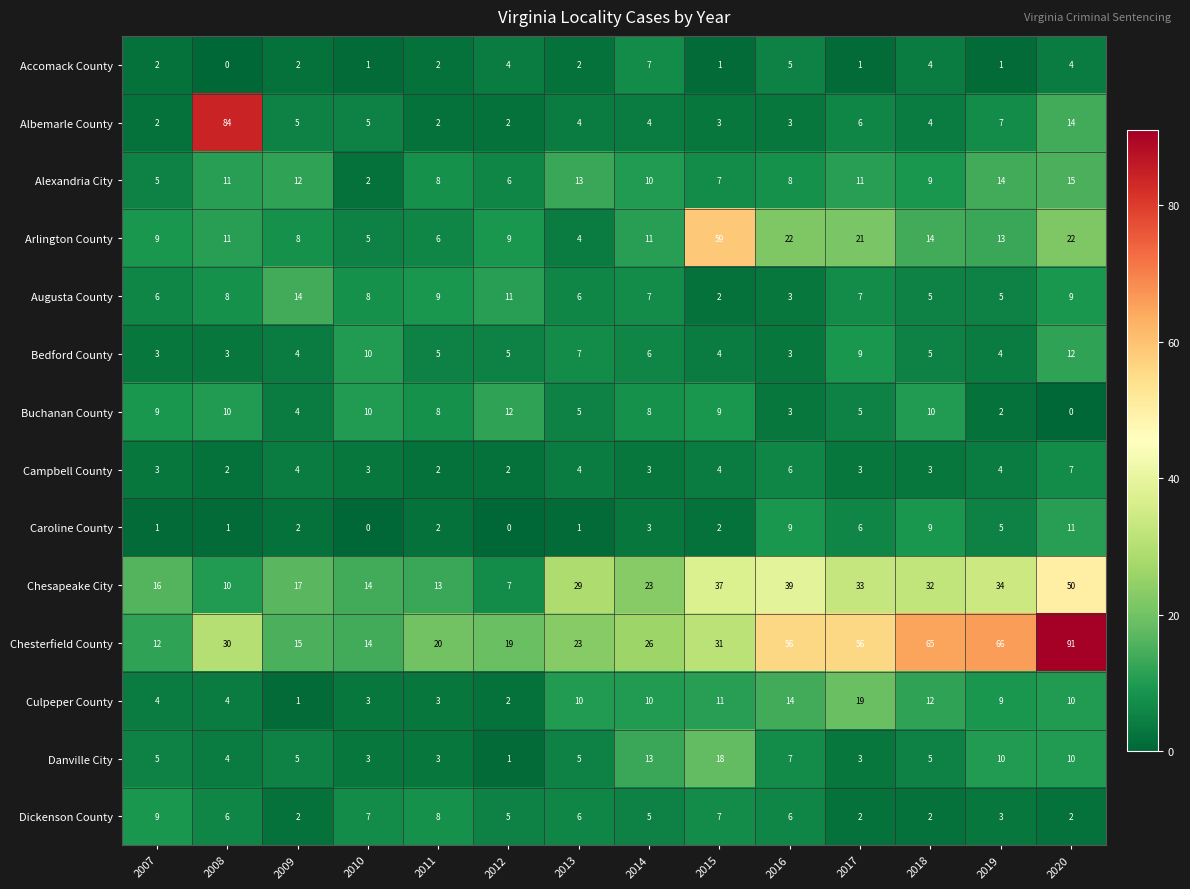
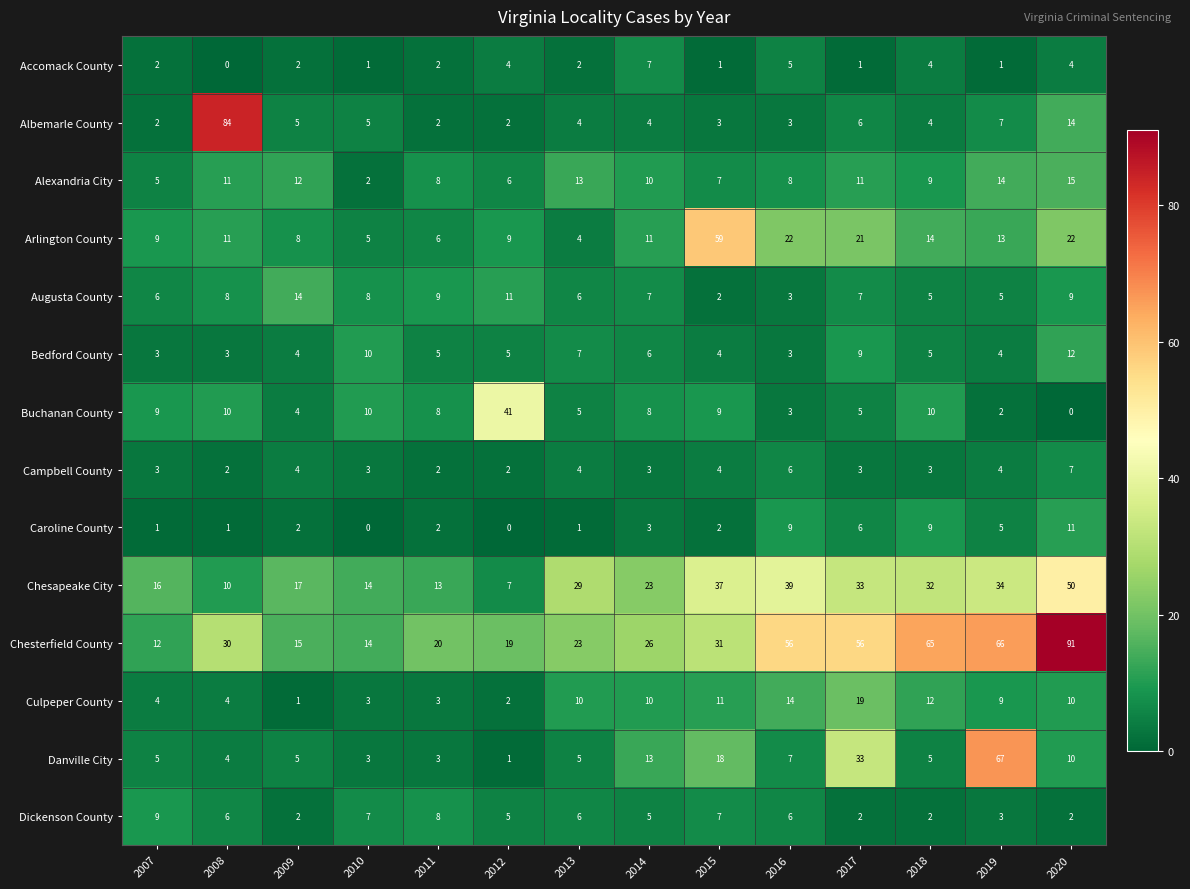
  {
    "Accomack County": {
      "2007": 2,
      "2008": 0,
      "2009": 2,
      "2010": 1,
      "2011": 2,
      "2012": 4,
      "2013": 2,
      "2014": 7,
      "2015": 1,
      "2016": 5,
      "2017": 1,
      "2018": 4,
      "2019": 1,
      "2020": 4
    },
    "Albemarle County": {
      "2007": 2,
      "2008": 84,
      "2009": 5,
      "2010": 5,
      "2011": 2,
      "2012": 2,
      "2013": 4,
      "2014": 4,
      "2015": 3,
      "2016": 3,
      "2017": 6,
      "2018": 4,
      "2019": 7,
      "2020": 14
    },
    "Alexandria City": {
      "2007": 5,
      "2008": 11,
      "2009": 12,
      "2010": 2,
      "2011": 8,
      "2012": 6,
      "2013": 13,
      "2014": 10,
      "2015": 7,
      "2016": 8,
      "2017": 11,
      "2018": 9,
      "2019": 14,
      "2020": 15
    },
    "Arlington County": {
      "2007": 9,
      "2008": 11,
      "2009": 8,
      "2010": 5,
      "2011": 6,
      "2012": 9,
      "2013": 4,
      "2014": 11,
      "2015": 59,
      "2016": 22,
      "2017": 21,
      "2018": 14,
      "2019": 13,
      "2020": 22
    },
    "Augusta County": {
      "2007": 6,
      "2008": 8,
      "2009": 14,
      "2010": 8,
      "2011": 9,
      "2012": 11,
      "2013": 6,
      "2014": 7,
      "2015": 2,
      "2016": 3,
      "2017": 7,
      "2018": 5,
      "2019": 5,
      "2020": 9
    },
    "Bedford County": {
      "2007": 3,
      "2008": 3,
      "2009": 4,
      "2010": 10,
      "2011": 5,
      "2012": 5,
      "2013": 7,
      "2014": 6,
      "2015": 4,
      "2016": 3,
      "2017": 9,
      "2018": 5,
      "2019": 4,
      "2020": 12
    },
    "Buchanan County": {
      "2007": 9,
      "2008": 10,
      "2009": 4,
      "2010": 10,
      "2011": 8,
-     "2012": 12,
+     "2012": 41,
      "2013": 5,
      "2014": 8,
      "2015": 9,
      "2016": 3,
      "2017": 5,
      "2018": 10,
      "2019": 2,
      "2020": 0
    },
    "Campbell County": {
      "2007": 3,
      "2008": 2,
      "2009": 4,
      "2010": 3,
      "2011": 2,
      "2012": 2,
      "2013": 4,
      "2014": 3,
      "2015": 4,
      "2016": 6,
      "2017": 3,
      "2018": 3,
      "2019": 4,
      "2020": 7
    },
    "Caroline County": {
      "2007": 1,
      "2008": 1,
      "2009": 2,
      "2010": 0,
      "2011": 2,
      "2012": 0,
      "2013": 1,
      "2014": 3,
      "2015": 2,
      "2016": 9,
      "2017": 6,
      "2018": 9,
      "2019": 5,
      "2020": 11
    },
    "Chesapeake City": {
      "2007": 16,
      "2008": 10,
      "2009": 17,
      "2010": 14,
      "2011": 13,
      "2012": 7,
      "2013": 29,
      "2014": 23,
      "2015": 37,
      "2016": 39,
      "2017": 33,
      "2018": 32,
      "2019": 34,
      "2020": 50
    },
    "Chesterfield County": {
      "2007": 12,
      "2008": 30,
      "2009": 15,
      "2010": 14,
      "2011": 20,
      "2012": 19,
      "2013": 23,
      "2014": 26,
      "2015": 31,
      "2016": 56,
      "2017": 56,
      "2018": 65,
      "2019": 66,
      "2020": 91
    },
    "Culpeper County": {
      "2007": 4,
      "2008": 4,
      "2009": 1,
      "2010": 3,
      "2011": 3,
      "2012": 2,
      "2013": 10,
      "2014": 10,
      "2015": 11,
      "2016": 14,
      "2017": 19,
      "2018": 12,
      "2019": 9,
      "2020": 10
    },
    "Danville City": {
      "2007": 5,
      "2008": 4,
      "2009": 5,
      "2010": 3,
      "2011": 3,
      "2012": 1,
      "2013": 5,
      "2014": 13,
      "2015": 18,
      "2016": 7,
-     "2017": 3,
+     "2017": 33,
      "2018": 5,
-     "2019": 10,
+     "2019": 67,
      "2020": 10
    },
    "Dickenson County": {
      "2007": 9,
      "2008": 6,
      "2009": 2,
      "2010": 7,
      "2011": 8,
      "2012": 5,
      "2013": 6,
      "2014": 5,
      "2015": 7,
      "2016": 6,
      "2017": 2,
      "2018": 2,
      "2019": 3,
      "2020": 2
    }
  }
